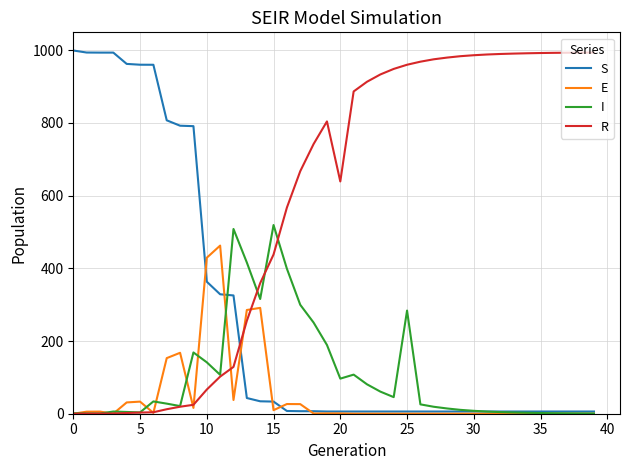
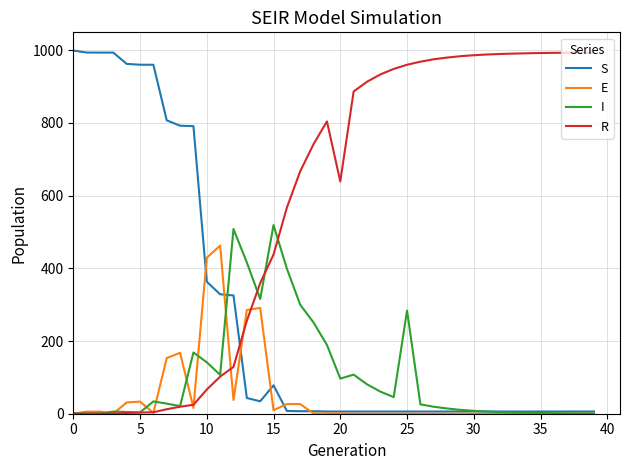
  {
    "S": {
      "0": 1000,
      "5": 960,
      "10": 360,
-     "15": 30
+     "15": 80
    },
    "E": {
      "5": 30,
      "10": 430,
      "15": 10
    },
    "I": {
      "10": 140,
      "15": 520,
      "20": 100,
      "25": 280
    },
    "R": {
      "10": 70,
      "15": 440,
      "20": 640,
      "25": 960,
      "30": 990,
      "35": 990
    }
  }
